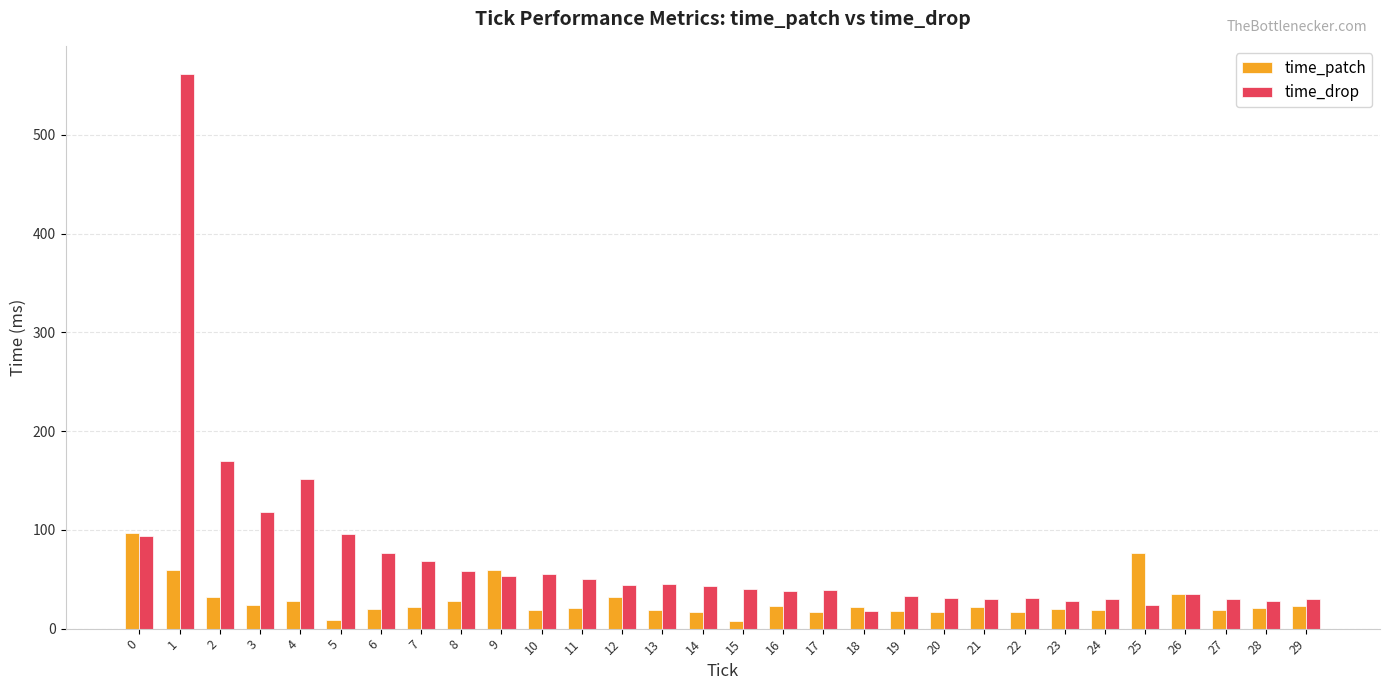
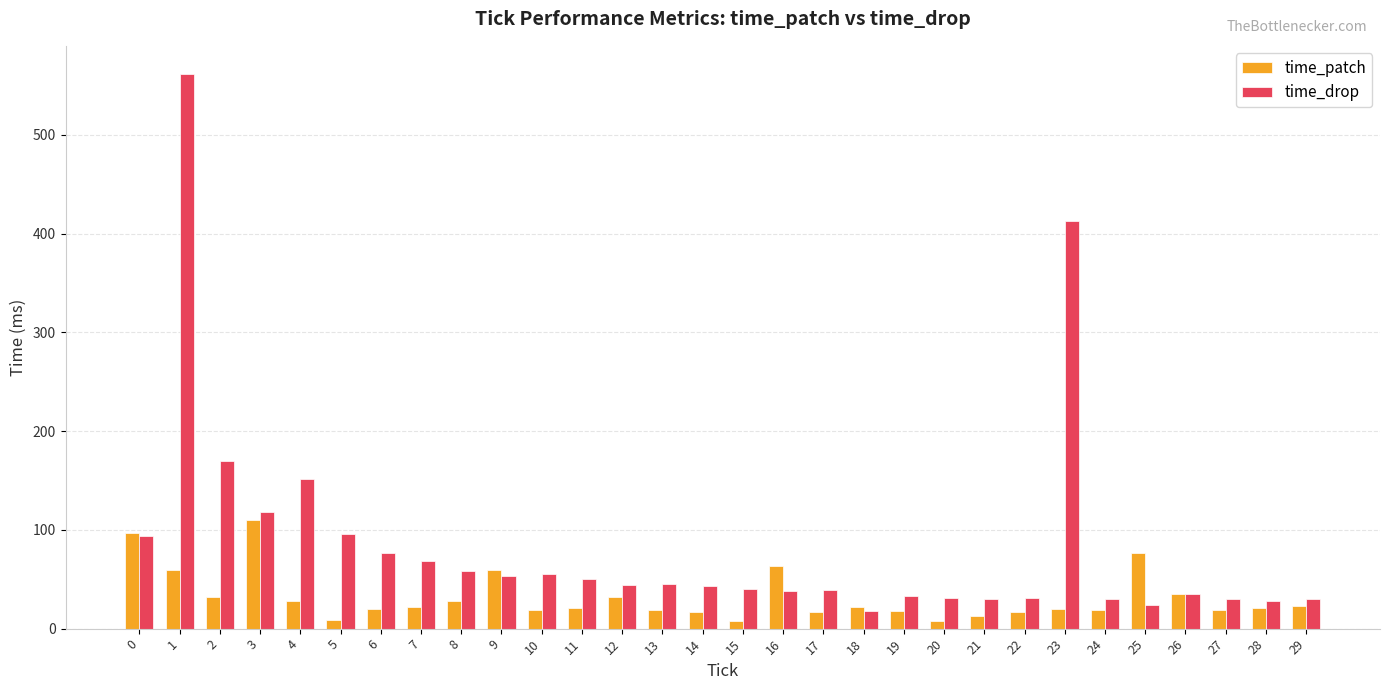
  {
    "time_patch": {
      "0": 100,
      "1": 60,
      "2": 30,
-     "3": 20,
+     "3": 110,
      "4": 30,
      "5": 10,
      "6": 20,
      "7": 20,
      "8": 30,
      "9": 60,
      "10": 20,
      "11": 20,
      "12": 30,
      "13": 20,
      "14": 20,
      "15": 10,
-     "16": 20,
+     "16": 60,
      "17": 20,
      "18": 20,
      "19": 20,
-     "20": 20,
-     "21": 20,
+     "20": 10,
+     "21": 10,
      "22": 20,
      "23": 20,
      "24": 20,
      "25": 80,
      "26": 40,
      "27": 20,
      "28": 20,
      "29": 20
    },
    "time_drop": {
      "0": 90,
      "1": 560,
      "2": 170,
      "3": 120,
      "4": 150,
      "5": 100,
      "6": 80,
      "7": 70,
      "8": 60,
      "9": 50,
      "10": 60,
      "11": 50,
      "12": 40,
      "13": 50,
      "14": 40,
      "15": 40,
      "16": 40,
      "17": 40,
      "18": 20,
      "19": 30,
      "20": 30,
      "21": 30,
      "22": 30,
-     "23": 30,
+     "23": 410,
      "24": 30,
      "25": 20,
      "26": 40,
      "27": 30,
      "28": 30,
      "29": 30
    }
  }
